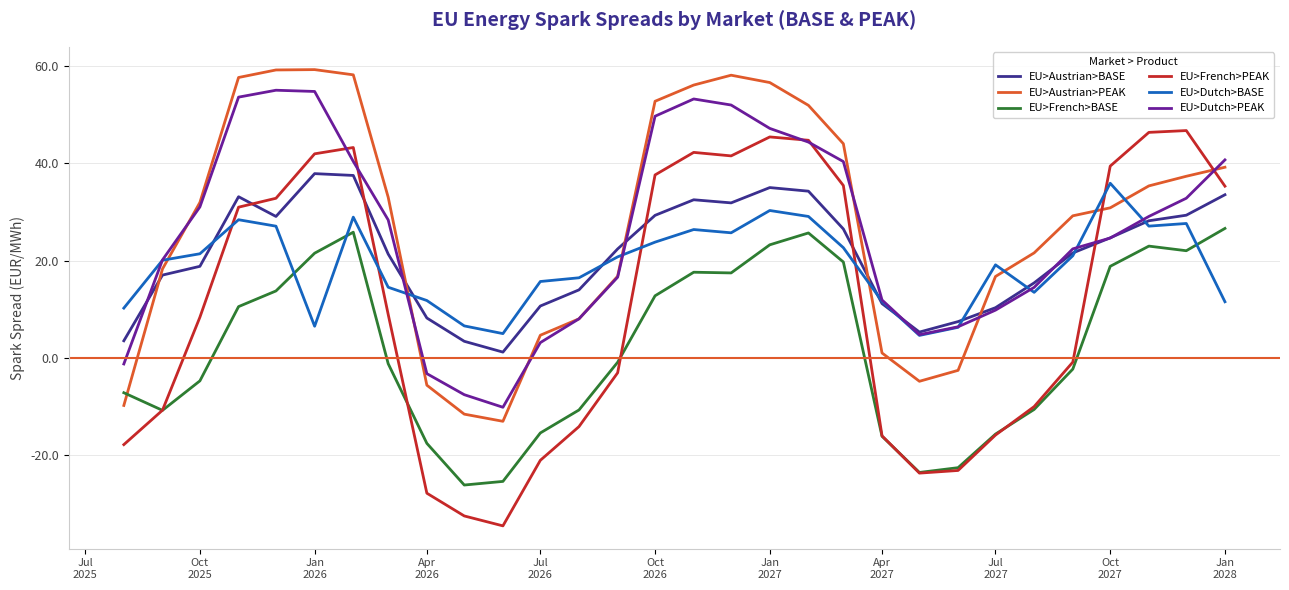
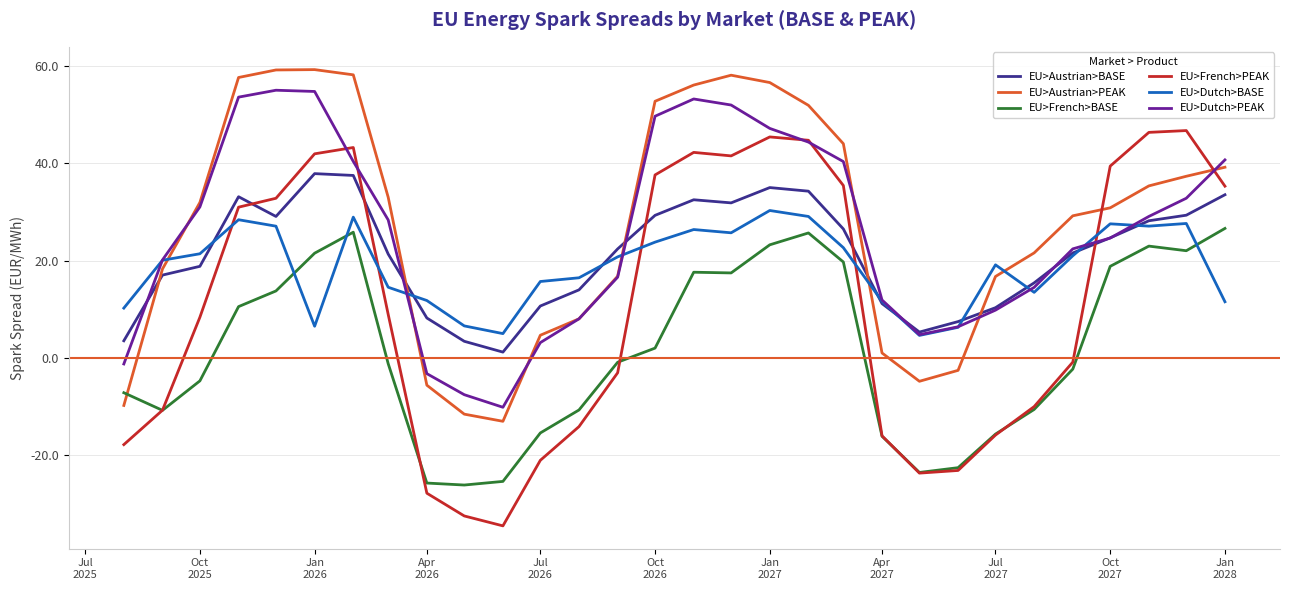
  {
    "EU>French>BASE": {
      "Oct 2025": -5,
      "Jan 2026": 22,
-     "Apr 2026": -18,
+     "Apr 2026": -26,
      "Jul 2026": -16,
-     "Oct 2026": 13,
+     "Oct 2026": 2,
      "Jan 2027": 23,
      "Oct 2027": 19,
      "Jan 2028": 27
    },
    "EU>Dutch>BASE": {
      "Oct 2025": 21,
      "Jan 2026": 6,
      "Apr 2026": 12,
      "Jul 2026": 16,
      "Oct 2026": 24,
      "Jan 2027": 30,
      "Jul 2027": 19,
-     "Oct 2027": 36,
+     "Oct 2027": 28,
      "Jan 2028": 12
    }
  }
